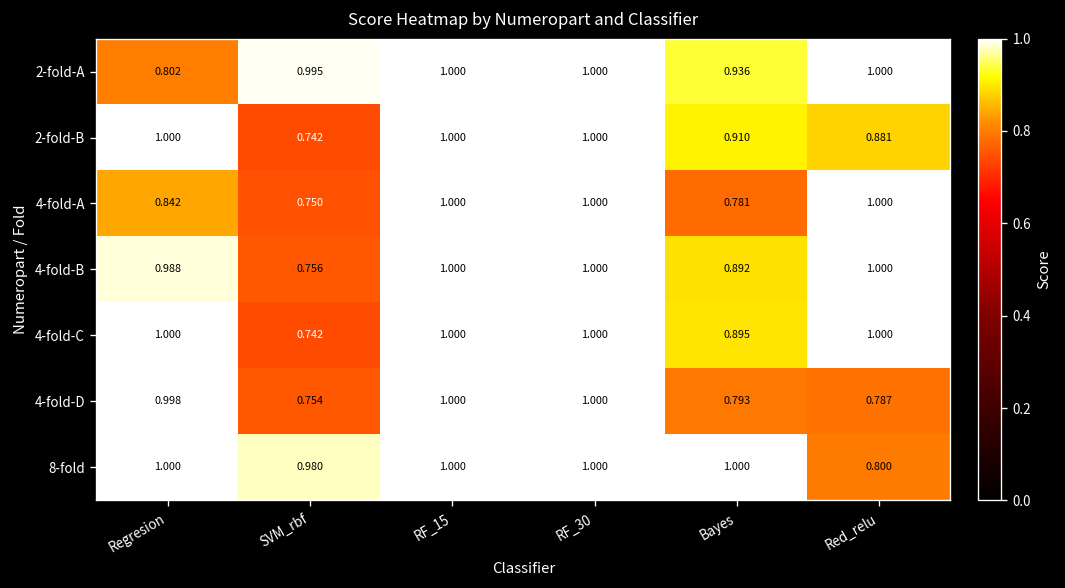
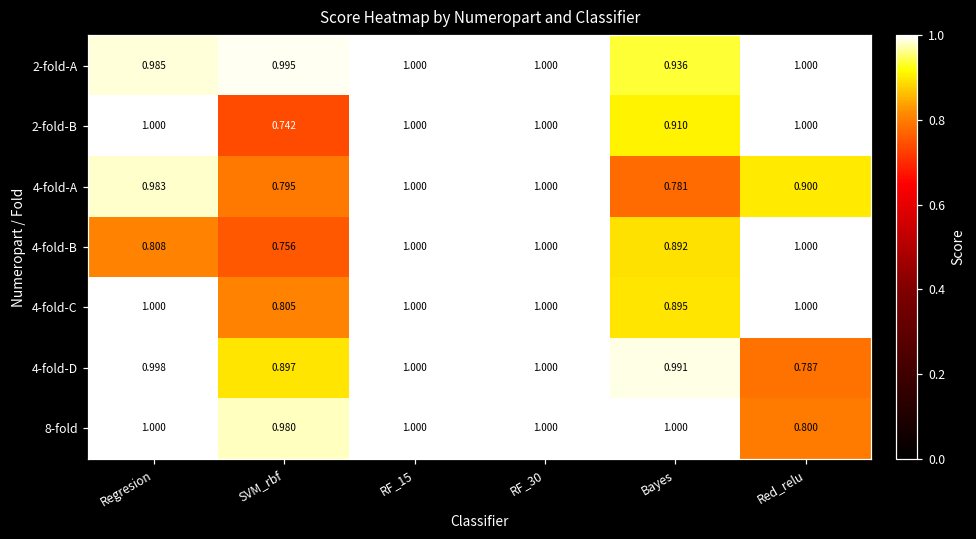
  {
    "2-fold-A": {
-     "Regresion": 0.802,
+     "Regresion": 0.985,
      "SVM_rbf": 0.995,
      "RF_15": 1.000,
      "RF_30": 1.000,
      "Bayes": 0.936,
      "Red_relu": 1.000
    },
    "2-fold-B": {
      "Regresion": 1.000,
      "SVM_rbf": 0.742,
      "RF_15": 1.000,
      "RF_30": 1.000,
      "Bayes": 0.910,
-     "Red_relu": 0.881
+     "Red_relu": 1.000
    },
    "4-fold-A": {
-     "Regresion": 0.842,
-     "SVM_rbf": 0.750,
+     "Regresion": 0.983,
+     "SVM_rbf": 0.795,
      "RF_15": 1.000,
      "RF_30": 1.000,
      "Bayes": 0.781,
-     "Red_relu": 1.000
+     "Red_relu": 0.900
    },
    "4-fold-B": {
-     "Regresion": 0.988,
+     "Regresion": 0.808,
      "SVM_rbf": 0.756,
      "RF_15": 1.000,
      "RF_30": 1.000,
      "Bayes": 0.892,
      "Red_relu": 1.000
    },
    "4-fold-C": {
      "Regresion": 1.000,
-     "SVM_rbf": 0.742,
+     "SVM_rbf": 0.805,
      "RF_15": 1.000,
      "RF_30": 1.000,
      "Bayes": 0.895,
      "Red_relu": 1.000
    },
    "4-fold-D": {
      "Regresion": 0.998,
-     "SVM_rbf": 0.754,
+     "SVM_rbf": 0.897,
      "RF_15": 1.000,
      "RF_30": 1.000,
-     "Bayes": 0.793,
+     "Bayes": 0.991,
      "Red_relu": 0.787
    },
    "8-fold": {
      "Regresion": 1.000,
      "SVM_rbf": 0.980,
      "RF_15": 1.000,
      "RF_30": 1.000,
      "Bayes": 1.000,
      "Red_relu": 0.800
    }
  }
